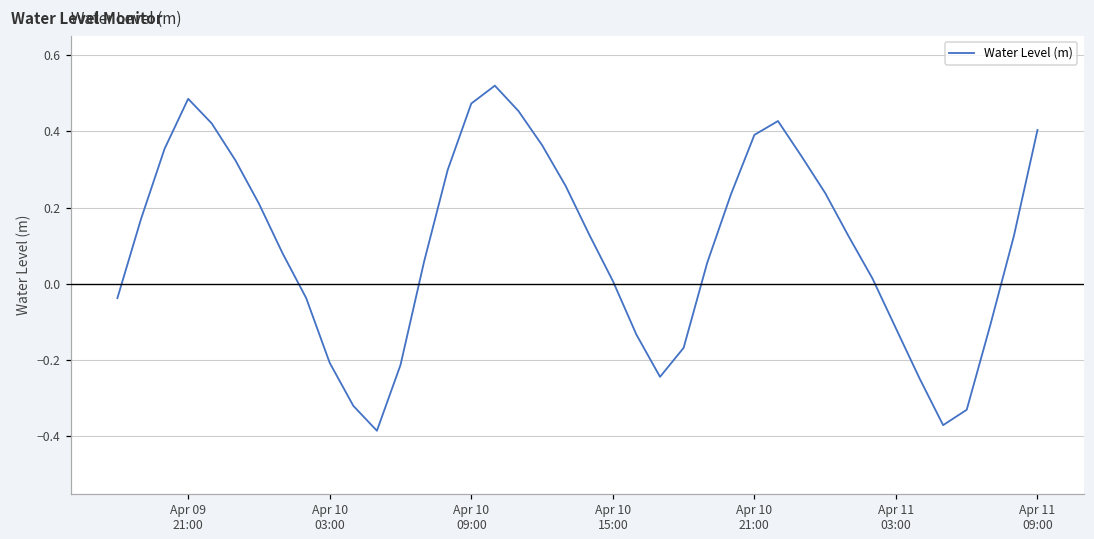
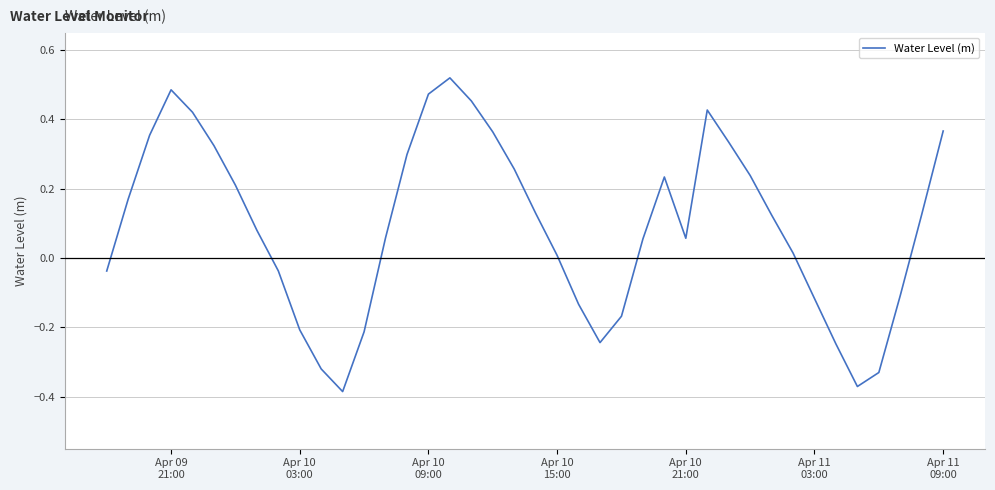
  {
    "Apr 09 21:00": 0.49,
    "Apr 10 03:00": -0.21,
    "Apr 10 09:00": 0.47,
    "Apr 10 15:00": 0.01,
-   "Apr 10 21:00": 0.39,
+   "Apr 10 21:00": 0.06,
    "Apr 11 03:00": -0.12,
-   "Apr 11 09:00": 0.40
+   "Apr 11 09:00": 0.37
  }
